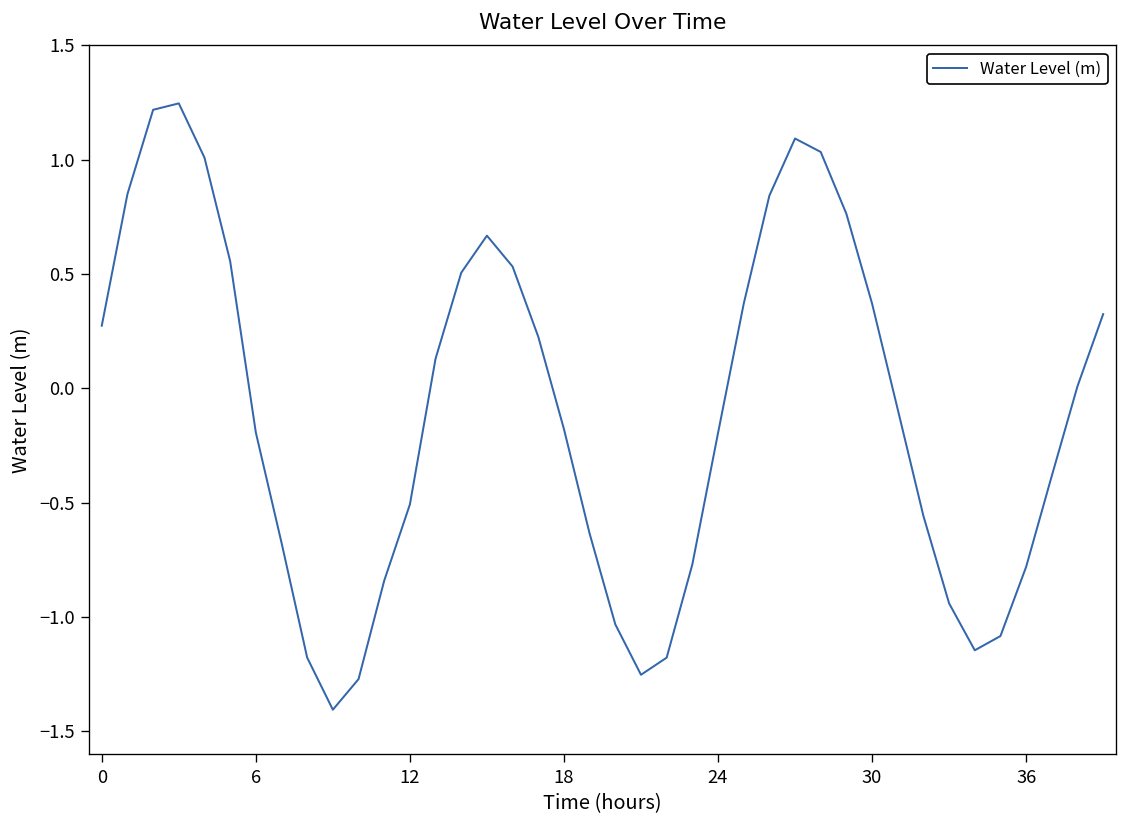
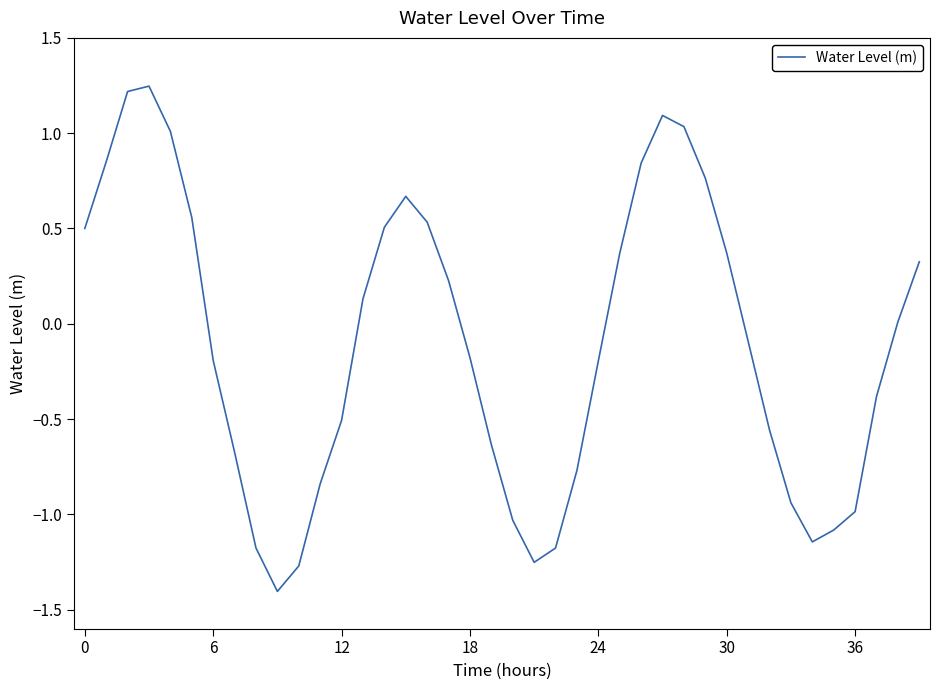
  {
-   "0": 0.27,
+   "0": 0.50,
    "6": -0.19,
    "12": -0.51,
    "18": -0.18,
    "24": -0.20,
    "30": 0.37,
-   "36": -0.78
+   "36": -0.99
  }
